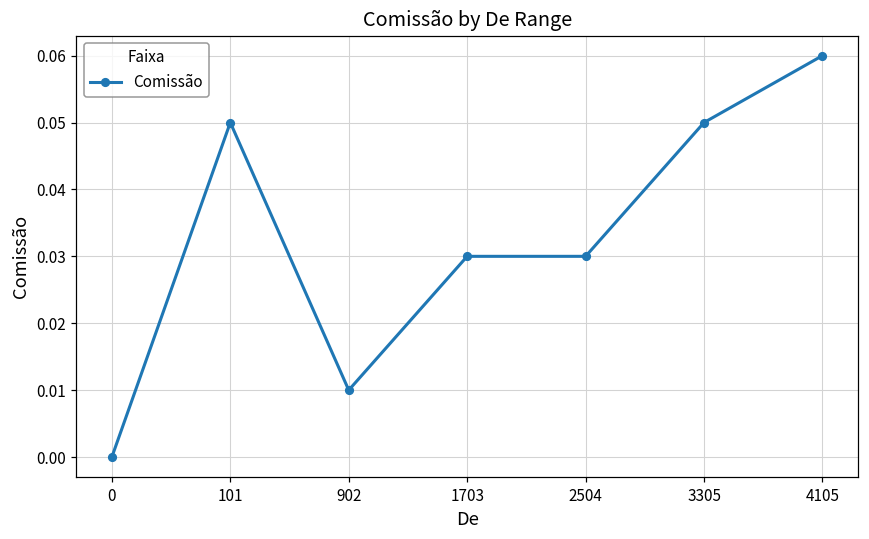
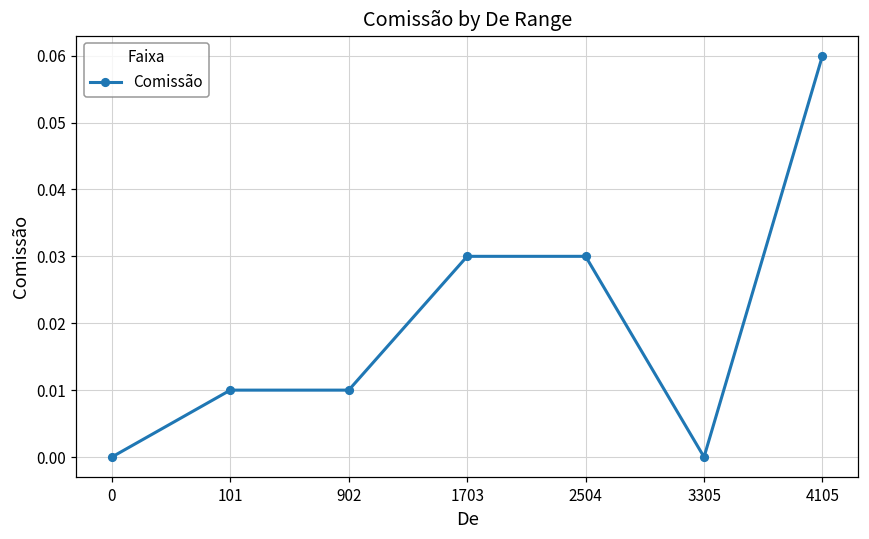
  {
    "0": 0.00,
-   "101": 0.05,
+   "101": 0.01,
    "902": 0.01,
    "1703": 0.03,
    "2504": 0.03,
-   "3305": 0.05,
+   "3305": 0.00,
    "4105": 0.06
  }
